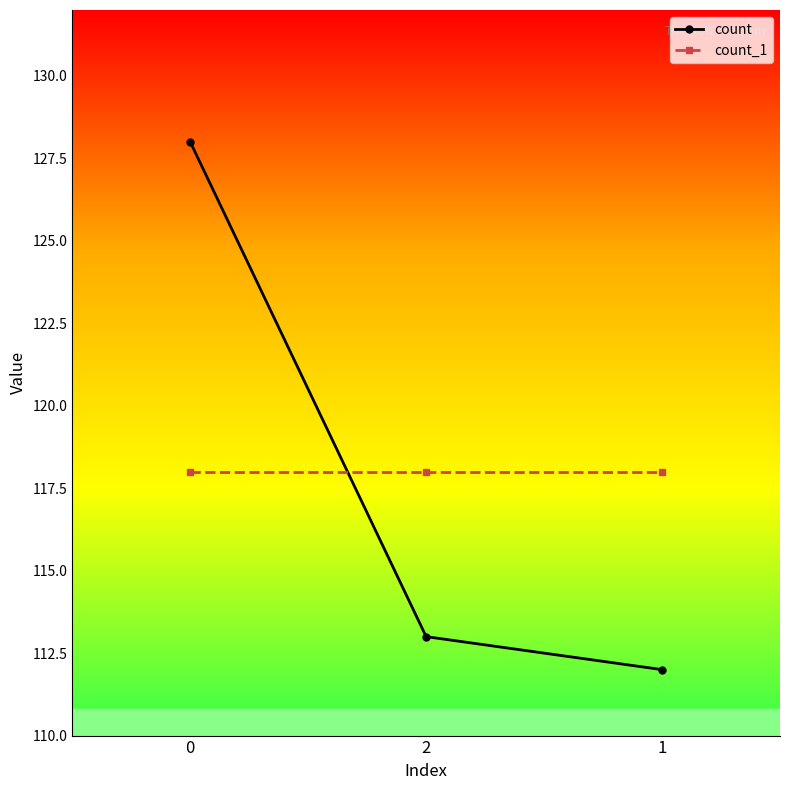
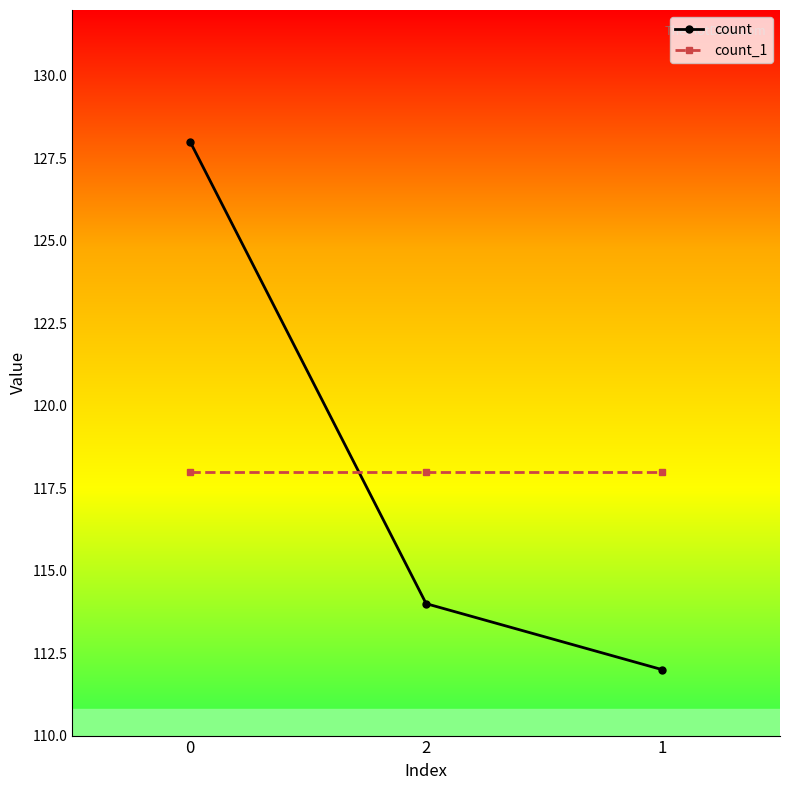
  {
    "count": {
      "0": 128,
-     "2": 113,
+     "2": 114,
      "1": 112
    },
    "count_1": {
      "0": 118,
      "2": 118,
      "1": 118
    }
  }
